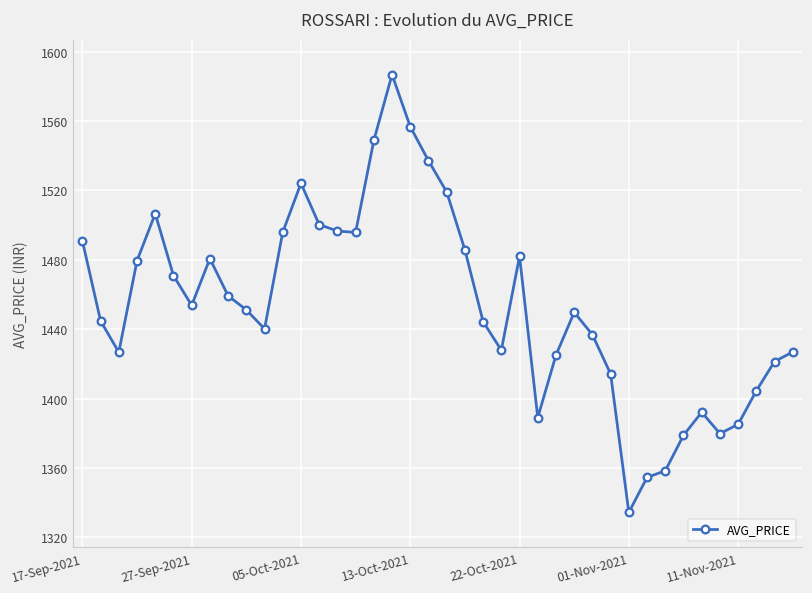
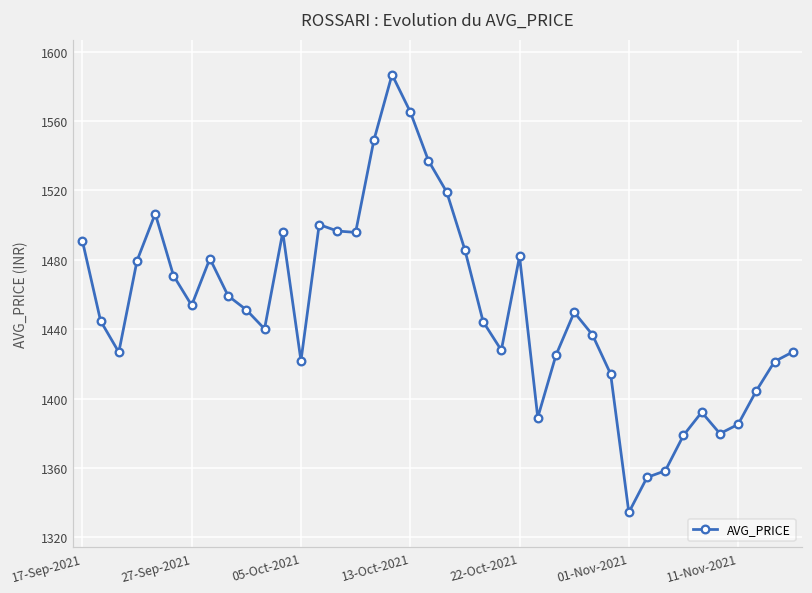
  {
    "17-Sep-2021": 1491,
    "27-Sep-2021": 1454,
-   "05-Oct-2021": 1524,
-   "13-Oct-2021": 1557,
+   "05-Oct-2021": 1422,
+   "13-Oct-2021": 1565,
    "22-Oct-2021": 1482,
    "01-Nov-2021": 1334,
    "11-Nov-2021": 1385
  }
